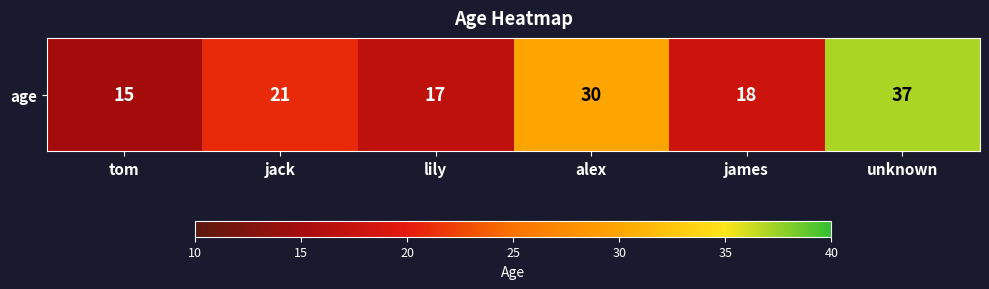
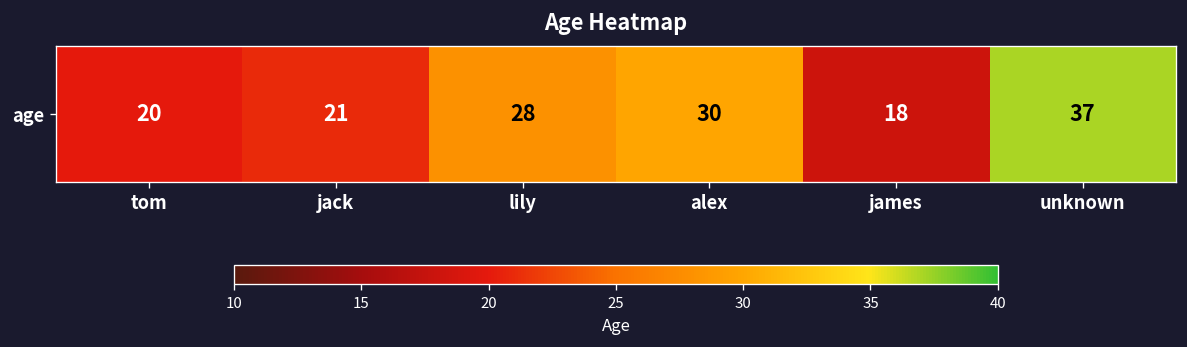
  {
    "age": {
-     "tom": 15,
+     "tom": 20,
      "jack": 21,
-     "lily": 17,
+     "lily": 28,
      "alex": 30,
      "james": 18,
      "unknown": 37
    }
  }
